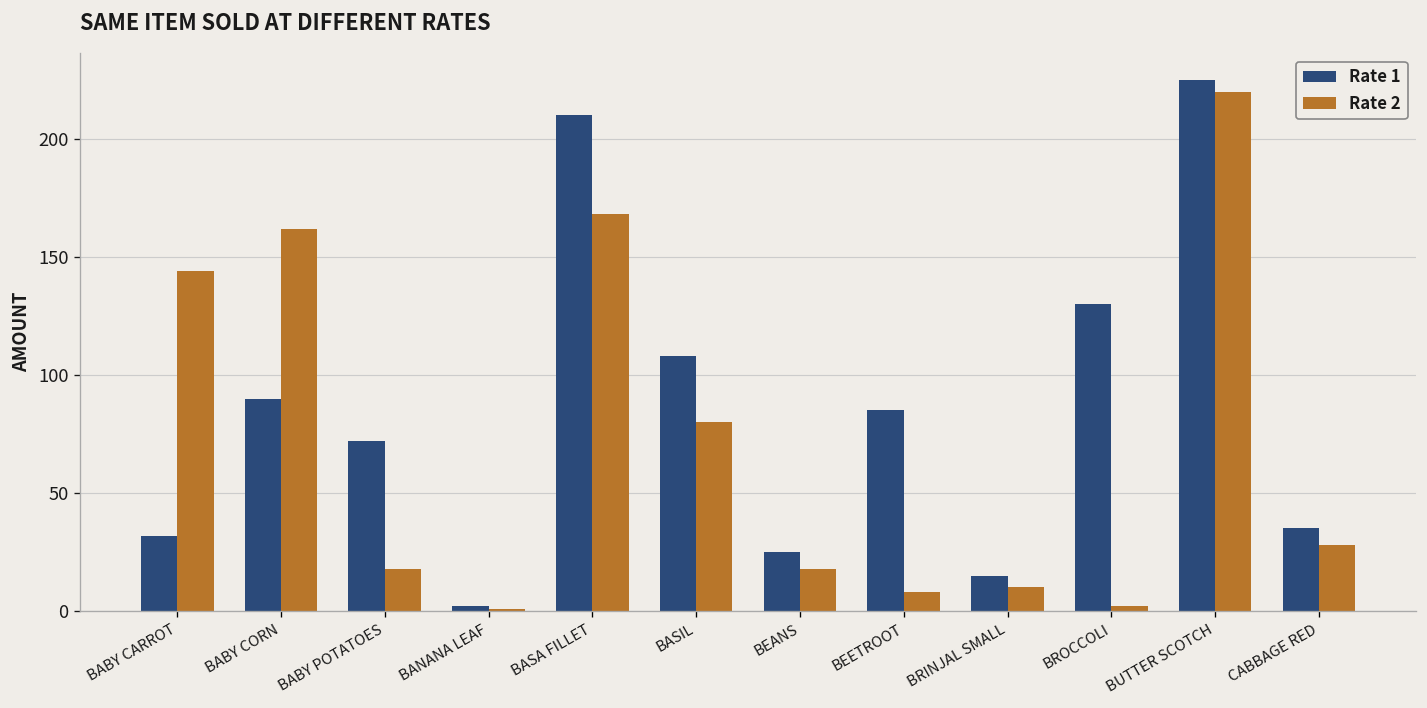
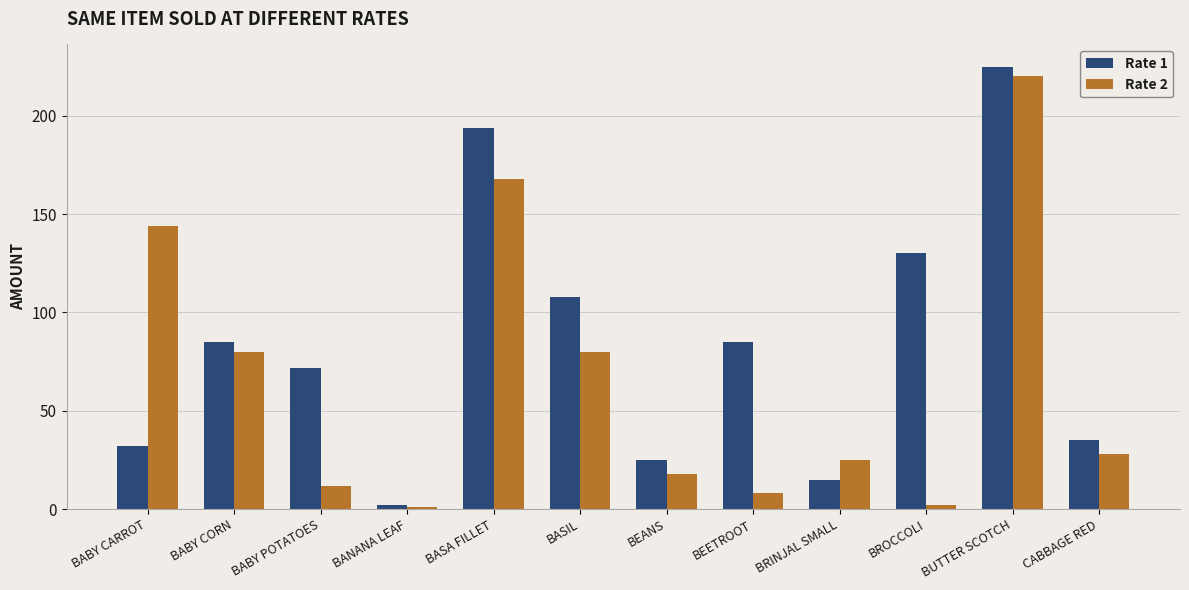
  {
    "Rate 1": {
      "BABY CARROT": 32,
-     "BABY CORN": 90,
+     "BABY CORN": 85,
      "BABY POTATOES": 72,
      "BANANA LEAF": 2,
-     "BASA FILLET": 210,
+     "BASA FILLET": 194,
      "BASIL": 108,
      "BEANS": 25,
      "BEETROOT": 85,
      "BRINJAL SMALL": 15,
      "BROCCOLI": 130,
      "BUTTER SCOTCH": 225,
      "CABBAGE RED": 35
    },
    "Rate 2": {
      "BABY CARROT": 144,
-     "BABY CORN": 162,
-     "BABY POTATOES": 18,
+     "BABY CORN": 80,
+     "BABY POTATOES": 12,
      "BASA FILLET": 168,
      "BASIL": 80,
      "BEANS": 18,
      "BEETROOT": 8,
-     "BRINJAL SMALL": 10,
+     "BRINJAL SMALL": 25,
      "BROCCOLI": 2,
      "BUTTER SCOTCH": 220,
      "CABBAGE RED": 28
    }
  }
